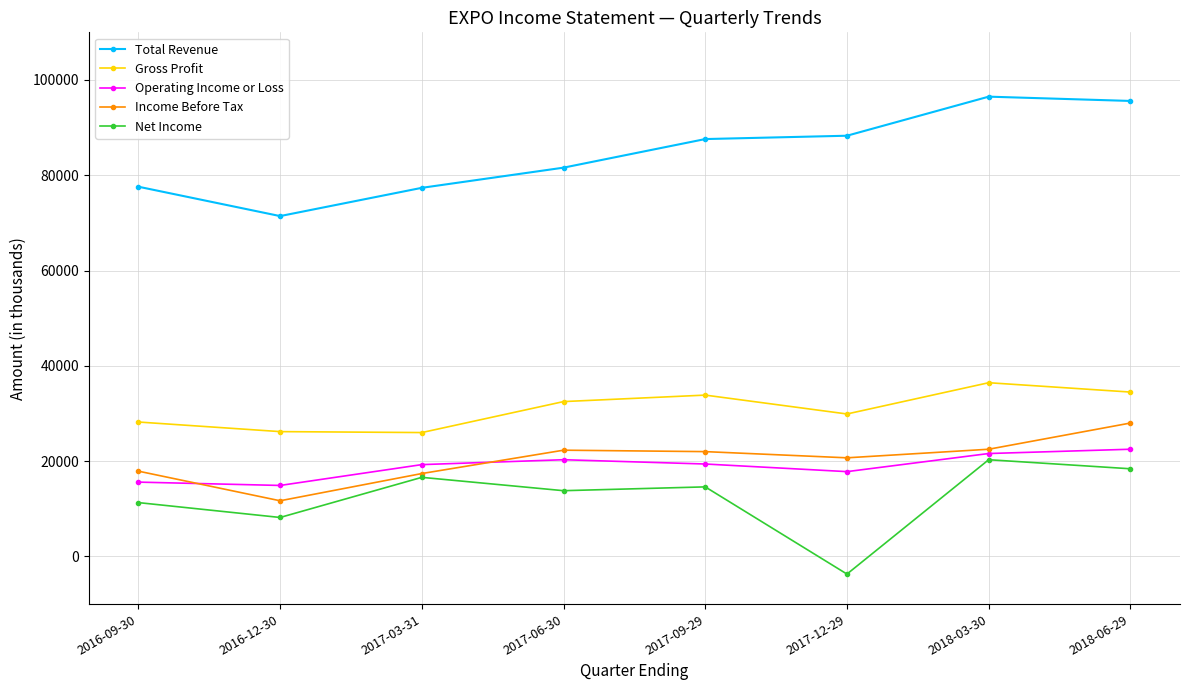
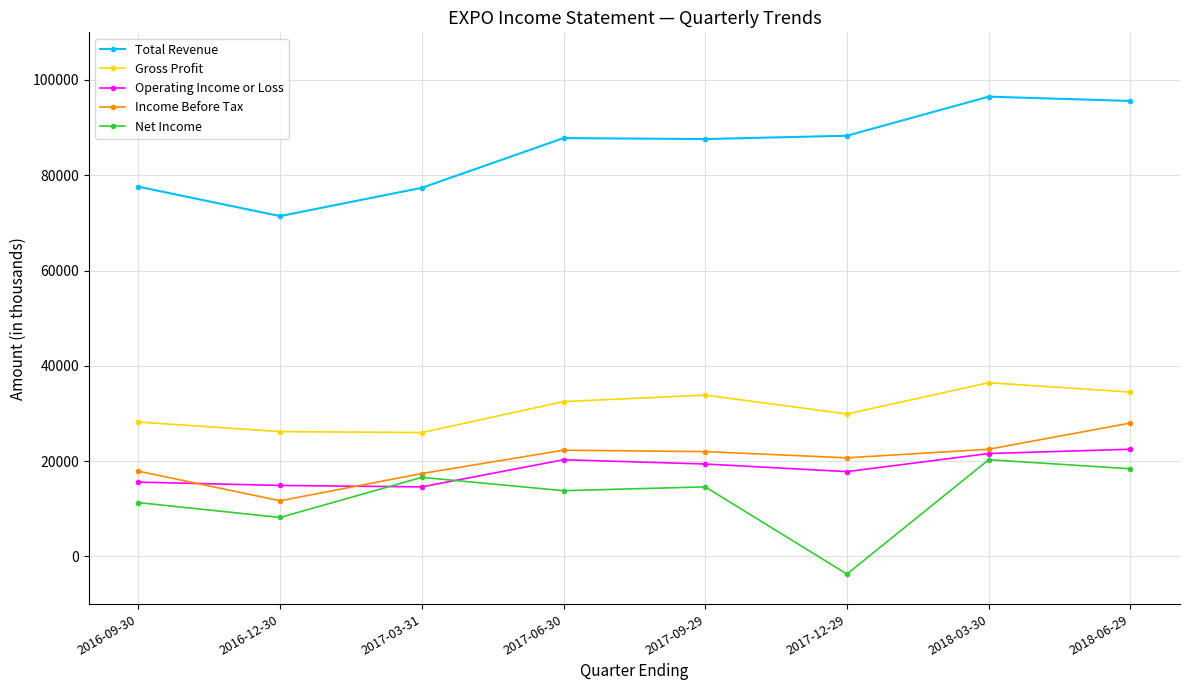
  {
    "Total Revenue": {
      "2016-09-30": 78000,
      "2016-12-30": 71000,
      "2017-03-31": 77000,
-     "2017-06-30": 82000,
+     "2017-06-30": 88000,
      "2017-09-29": 88000,
      "2017-12-29": 88000,
      "2018-03-30": 97000,
      "2018-06-29": 96000
    },
    "Gross Profit": {
      "2016-09-30": 28000,
      "2016-12-30": 26000,
      "2017-03-31": 26000,
      "2017-06-30": 33000,
      "2017-09-29": 34000,
      "2017-12-29": 30000,
      "2018-03-30": 36000,
      "2018-06-29": 35000
    },
    "Operating Income or Loss": {
      "2016-09-30": 16000,
      "2016-12-30": 15000,
-     "2017-03-31": 19000,
+     "2017-03-31": 15000,
      "2017-06-30": 20000,
      "2017-09-29": 19000,
      "2017-12-29": 18000,
      "2018-03-30": 22000,
      "2018-06-29": 23000
    },
    "Income Before Tax": {
      "2016-09-30": 18000,
      "2016-12-30": 12000,
      "2017-03-31": 17000,
      "2017-06-30": 22000,
      "2017-09-29": 22000,
      "2017-12-29": 21000,
      "2018-03-30": 23000,
      "2018-06-29": 28000
    },
    "Net Income": {
      "2016-09-30": 11000,
      "2016-12-30": 8000,
      "2017-03-31": 17000,
      "2017-06-30": 14000,
      "2017-09-29": 15000,
      "2017-12-29": -4000,
      "2018-03-30": 20000,
      "2018-06-29": 18000
    }
  }
